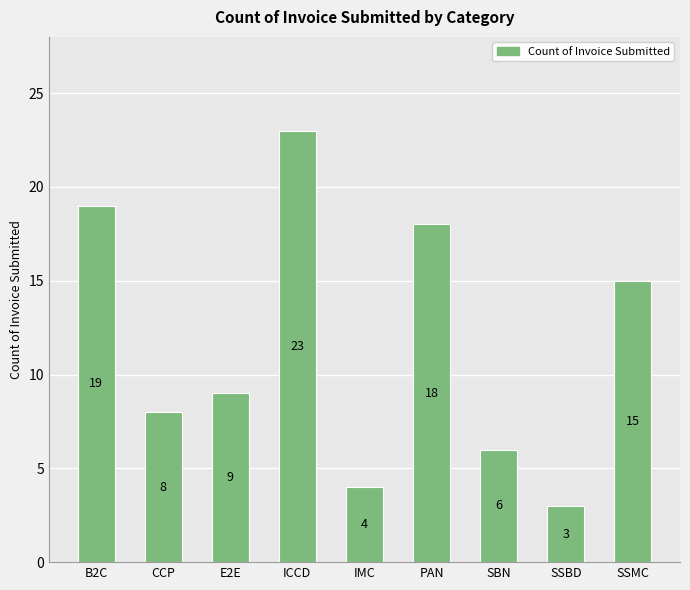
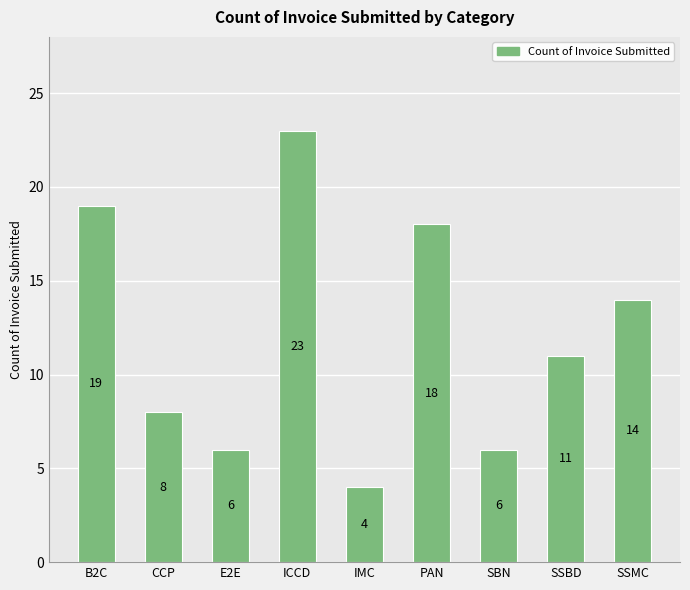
  {
    "B2C": 19,
    "CCP": 8,
-   "E2E": 9,
+   "E2E": 6,
    "ICCD": 23,
    "IMC": 4,
    "PAN": 18,
    "SBN": 6,
-   "SSBD": 3,
-   "SSMC": 15
+   "SSBD": 11,
+   "SSMC": 14
  }
